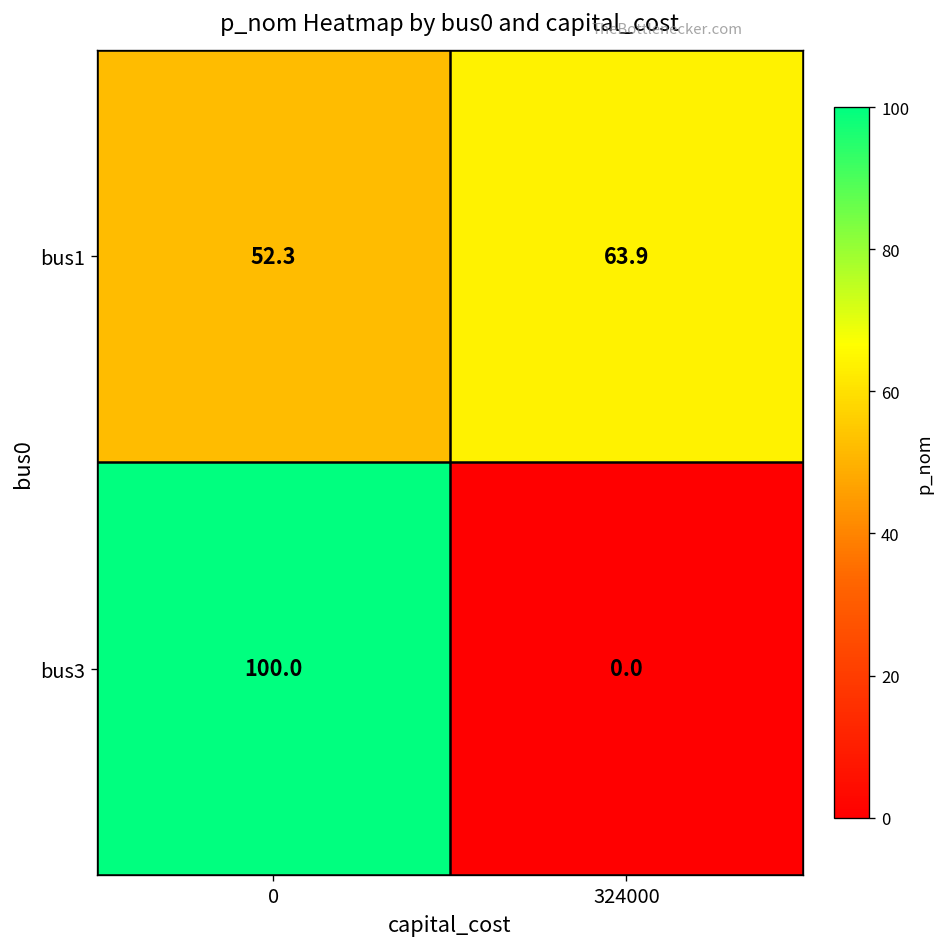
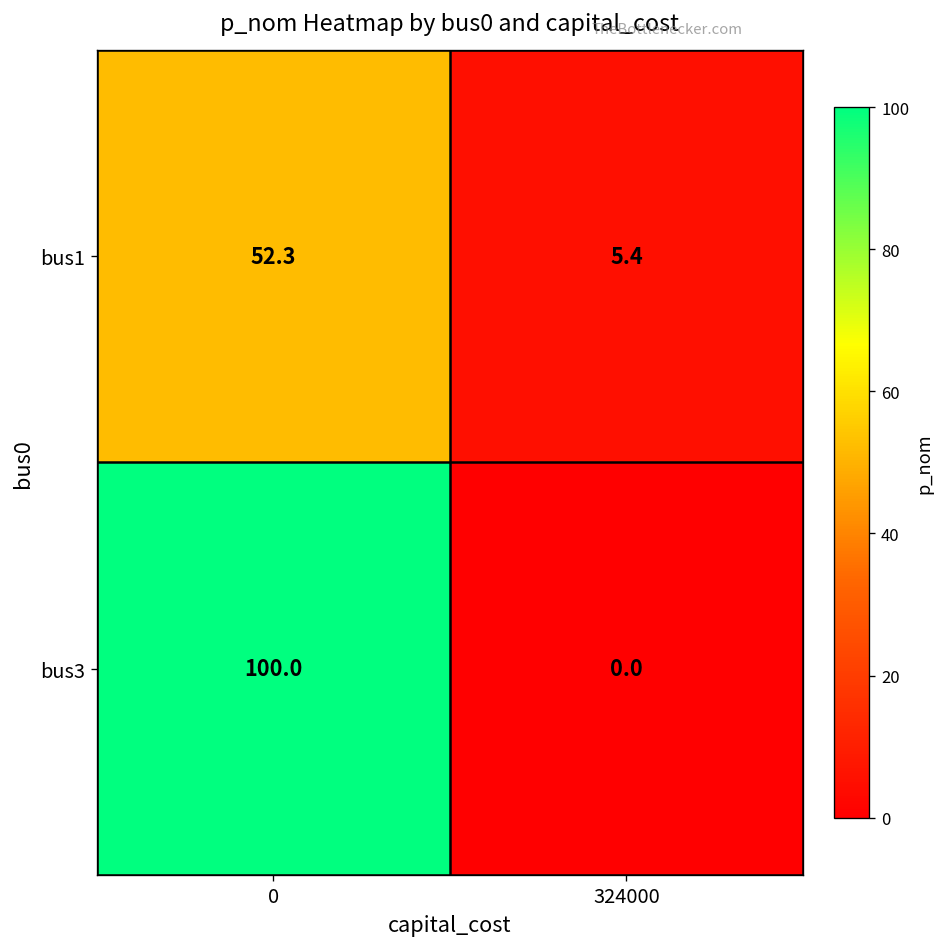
  {
    "bus1": {
      "0": 52.3,
-     "324000": 63.9
+     "324000": 5.4
    },
    "bus3": {
      "0": 100.0,
      "324000": 0.0
    }
  }
